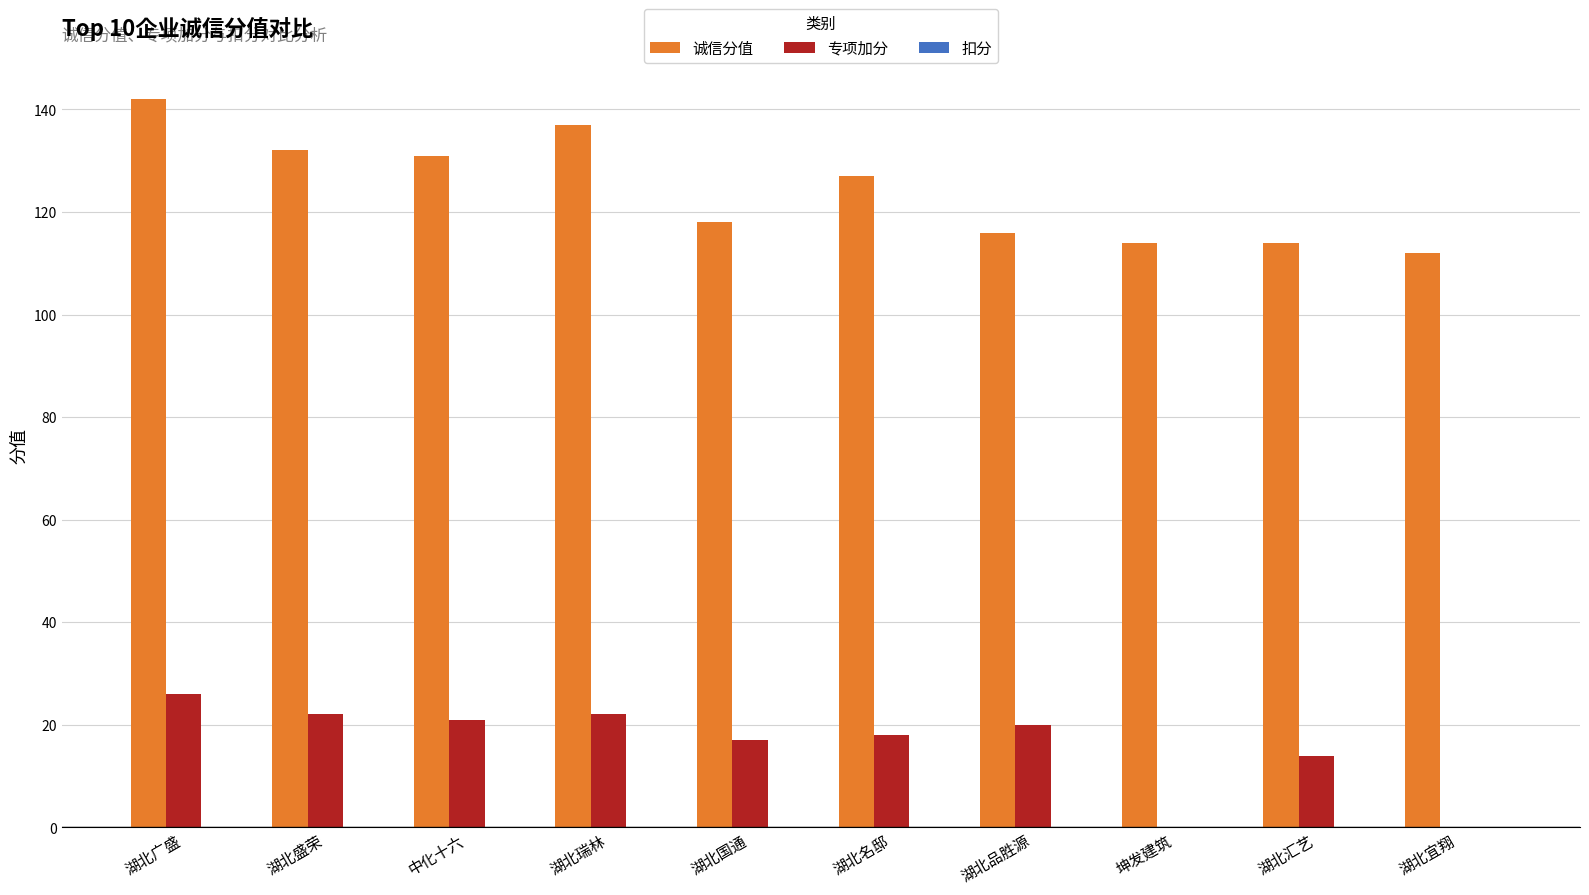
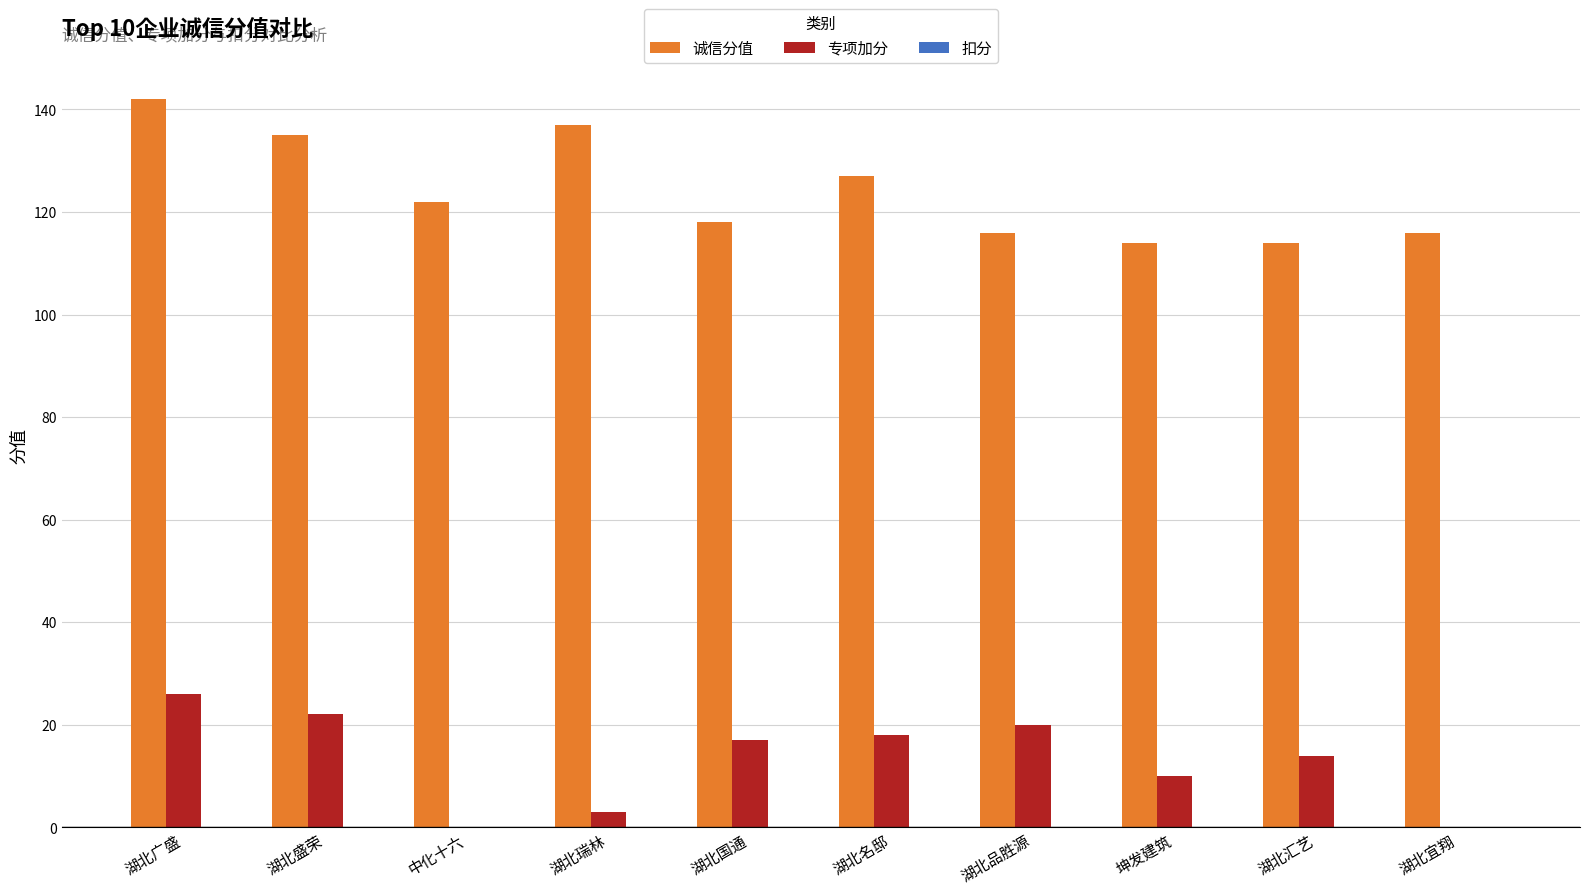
  {
    "诚信分值": {
      "湖北广盛": 142,
-     "湖北盛荣": 132,
-     "中化十六": 131,
+     "湖北盛荣": 135,
+     "中化十六": 122,
      "湖北瑞林": 137,
      "湖北国通": 118,
      "湖北名邸": 127,
      "湖北品胜源": 116,
      "坤发建筑": 114,
      "湖北汇艺": 114,
-     "湖北宜翔": 112
+     "湖北宜翔": 116
    },
    "专项加分": {
      "湖北广盛": 26,
      "湖北盛荣": 22,
-     "中化十六": 21,
-     "湖北瑞林": 22,
+     "中化十六": 0,
+     "湖北瑞林": 3,
      "湖北国通": 17,
      "湖北名邸": 18,
      "湖北品胜源": 20,
-     "坤发建筑": 0,
+     "坤发建筑": 10,
      "湖北汇艺": 14,
      "湖北宜翔": 0
    },
    "扣分": {
      "湖北广盛": 0,
      "湖北盛荣": 0,
      "中化十六": 0,
      "湖北瑞林": 0,
      "湖北国通": 0,
      "湖北名邸": 0,
      "湖北品胜源": 0,
      "坤发建筑": 0,
      "湖北汇艺": 0,
      "湖北宜翔": 0
    }
  }
